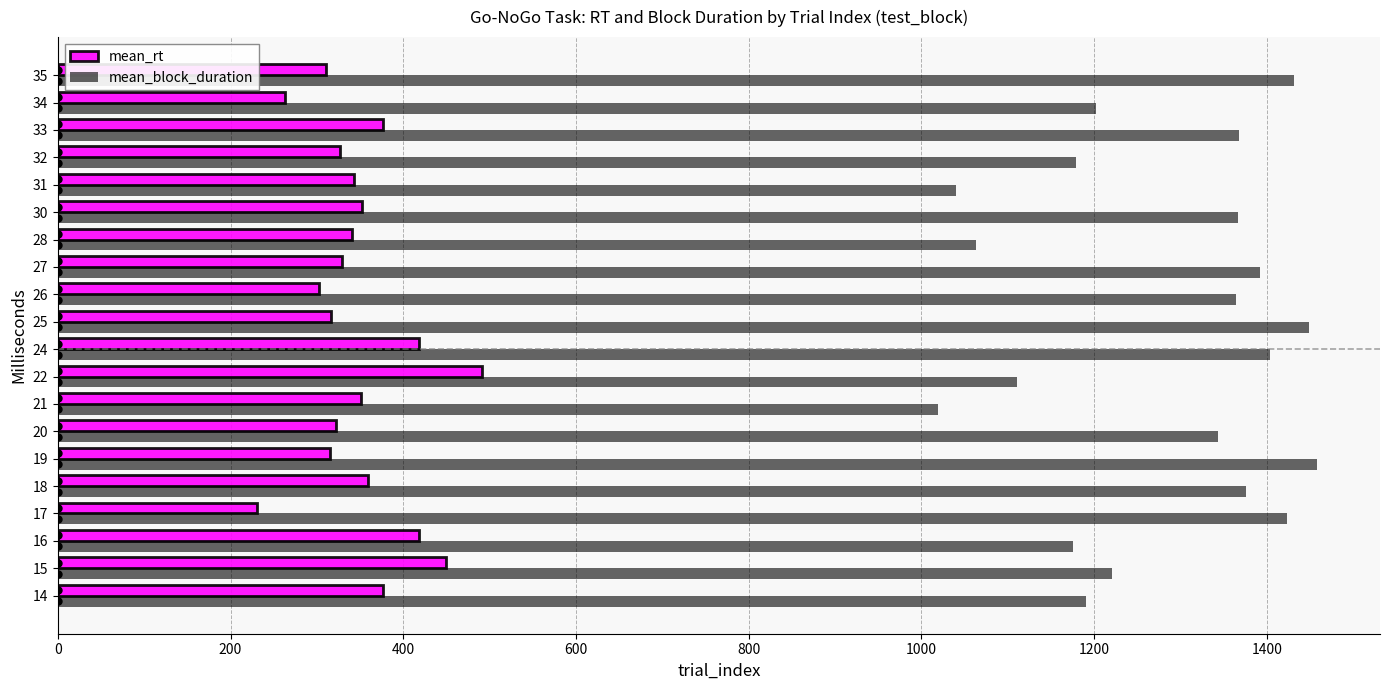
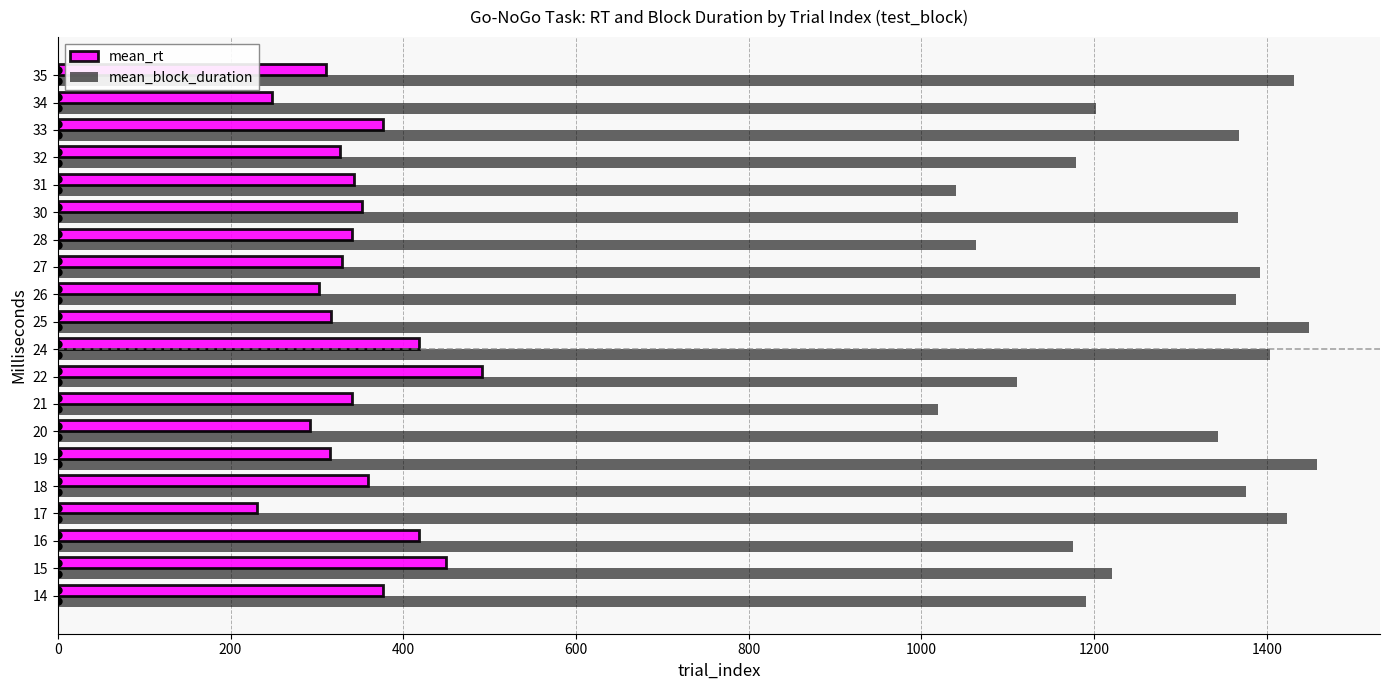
  {
    "mean_rt": {
      "35": 310,
-     "34": 260,
+     "34": 250,
      "33": 380,
      "32": 330,
      "31": 340,
      "30": 350,
      "28": 340,
      "27": 330,
      "26": 300,
      "25": 320,
      "24": 420,
      "22": 490,
-     "21": 350,
-     "20": 320,
+     "21": 340,
+     "20": 290,
      "19": 320,
      "18": 360,
      "17": 230,
      "16": 420,
      "15": 450,
      "14": 380
    }
  }
